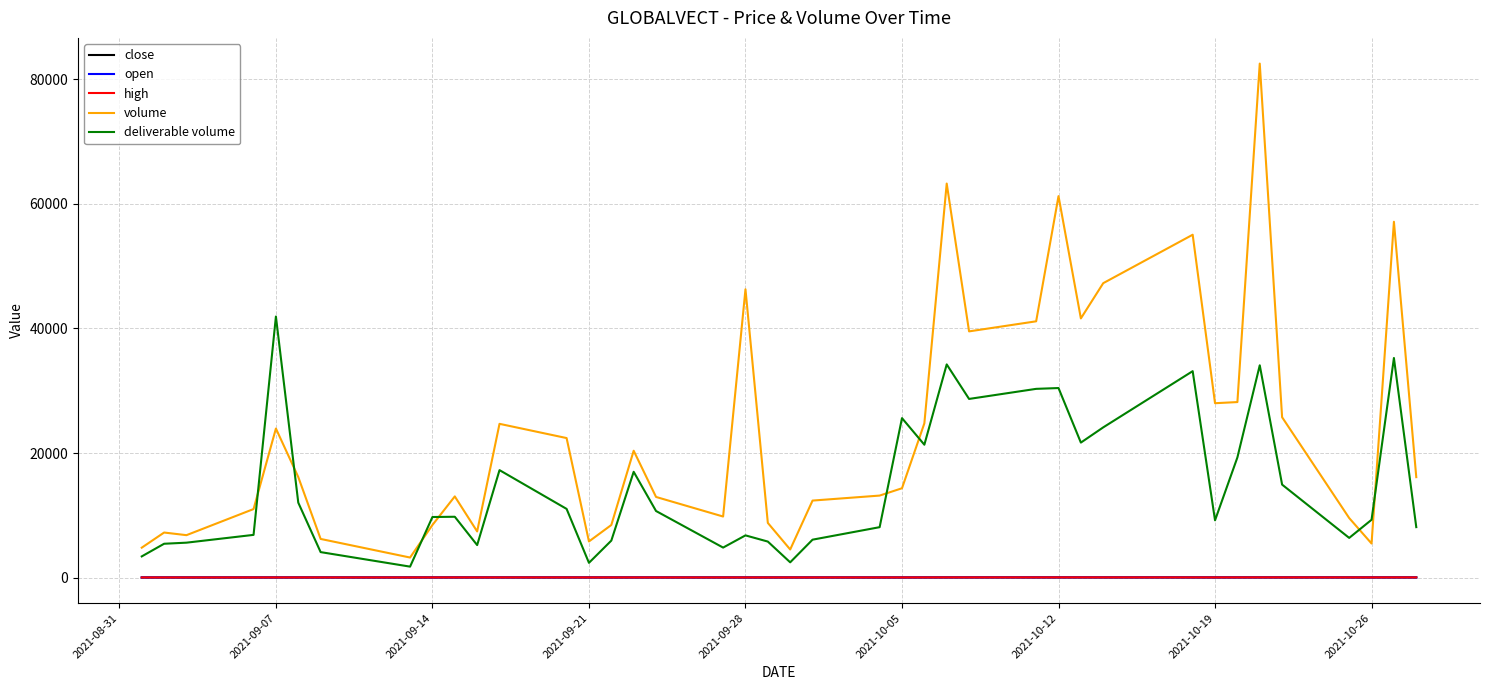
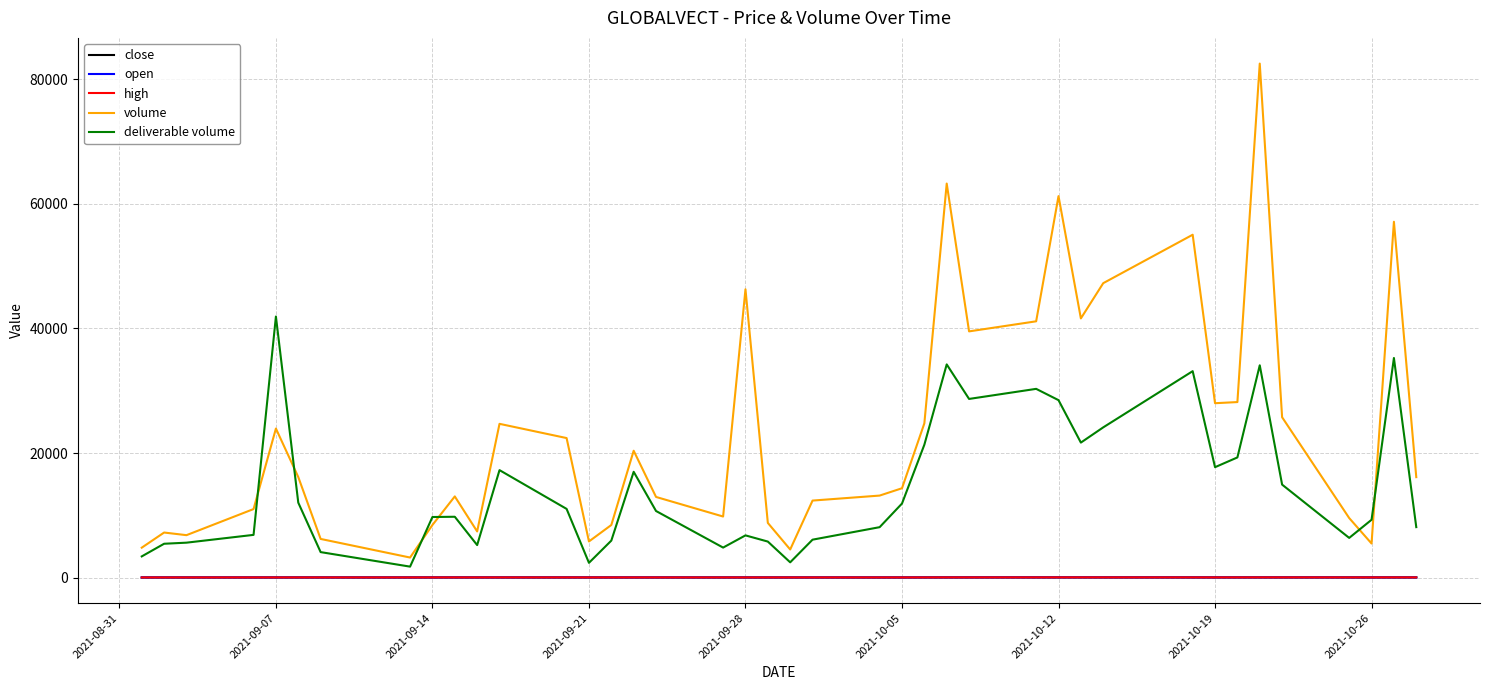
  {
    "volume": {
      "2021-09-07": 24000,
      "2021-09-14": 8000,
      "2021-09-21": 6000,
      "2021-09-28": 46000,
      "2021-10-05": 14000,
      "2021-10-12": 61000,
      "2021-10-19": 28000,
      "2021-10-26": 5000
    },
    "deliverable volume": {
      "2021-09-07": 42000,
      "2021-09-14": 10000,
      "2021-09-21": 2000,
      "2021-09-28": 7000,
-     "2021-10-05": 26000,
-     "2021-10-12": 30000,
-     "2021-10-19": 9000,
+     "2021-10-05": 12000,
+     "2021-10-12": 29000,
+     "2021-10-19": 18000,
      "2021-10-26": 9000
    }
  }
